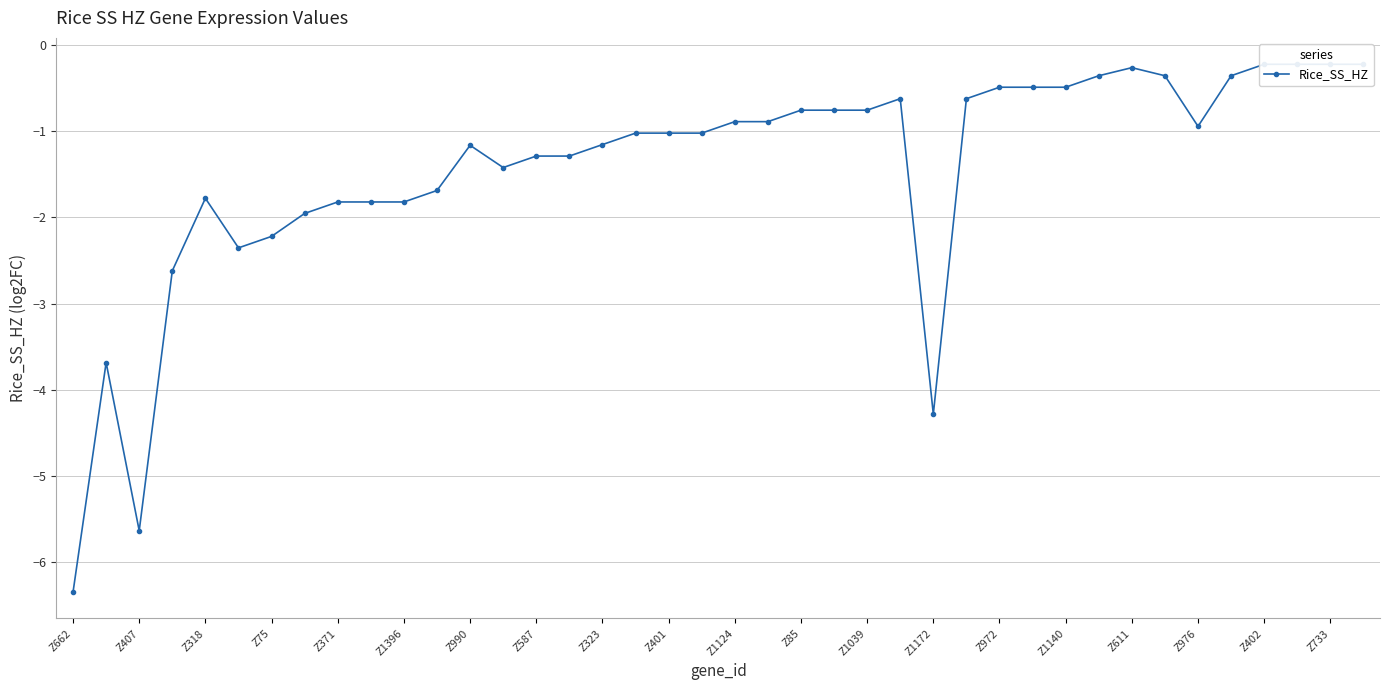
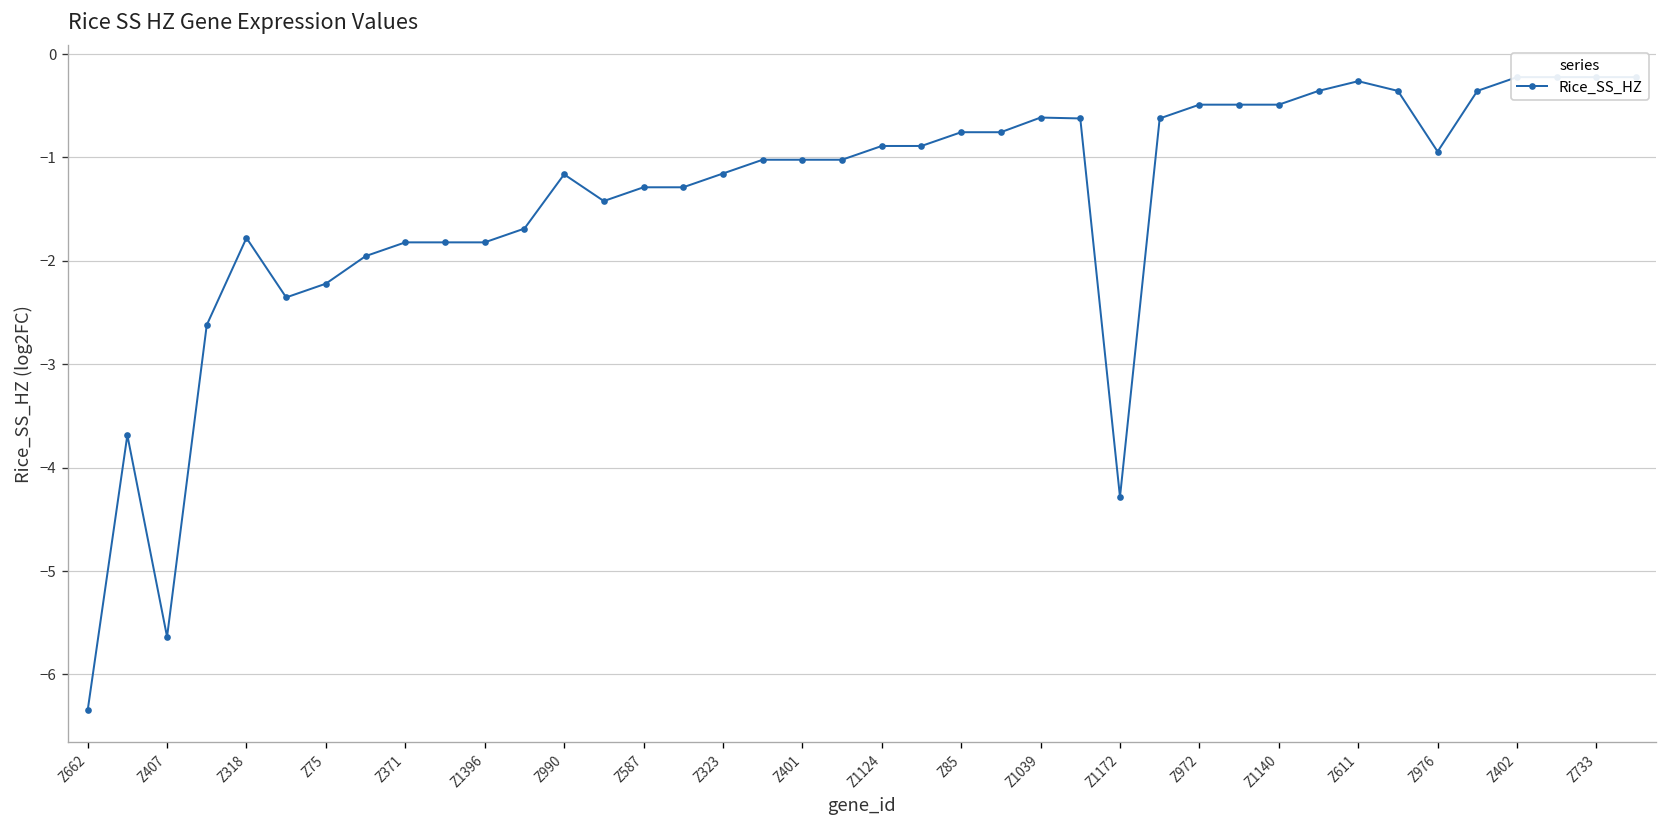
  {
    "Z662": -6.3,
    "Z407": -5.6,
    "Z318": -1.8,
    "Z75": -2.2,
    "Z371": -1.8,
    "Z1396": -1.8,
    "Z990": -1.2,
    "Z587": -1.3,
    "Z323": -1.2,
    "Z401": -1.0,
    "Z1124": -0.9,
    "Z85": -0.8,
-   "Z1039": -0.8,
+   "Z1039": -0.6,
    "Z1172": -4.3,
    "Z972": -0.5,
    "Z1140": -0.5,
    "Z611": -0.3,
    "Z976": -0.9
  }
